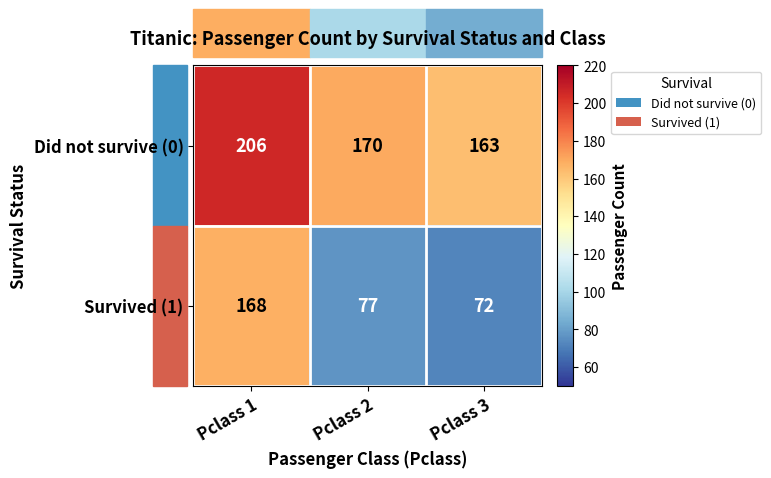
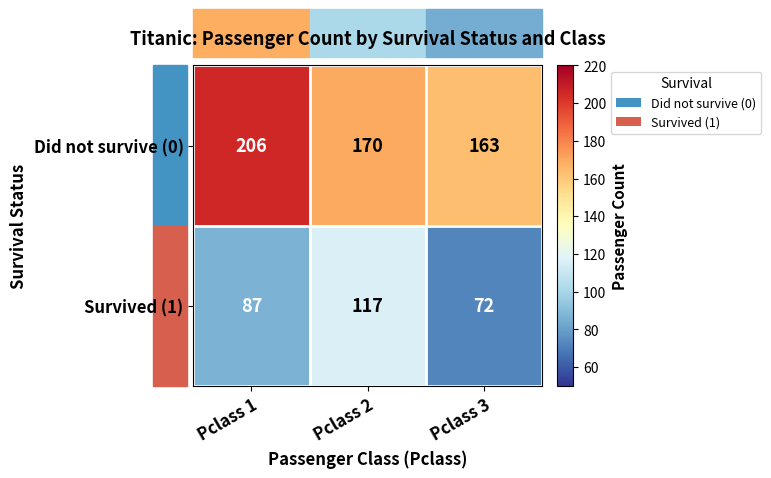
  {
    "Did not survive (0)": {
      "Pclass 1": 206,
      "Pclass 2": 170,
      "Pclass 3": 163
    },
    "Survived (1)": {
-     "Pclass 1": 168,
-     "Pclass 2": 77,
+     "Pclass 1": 87,
+     "Pclass 2": 117,
      "Pclass 3": 72
    }
  }
